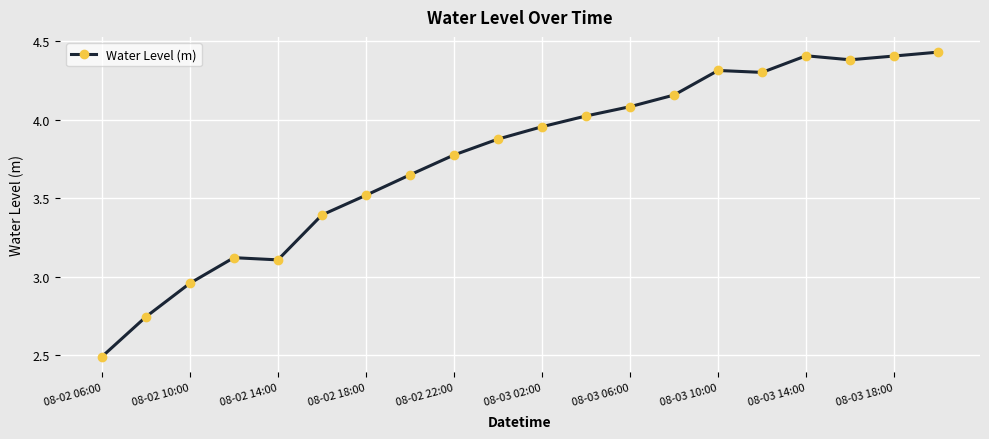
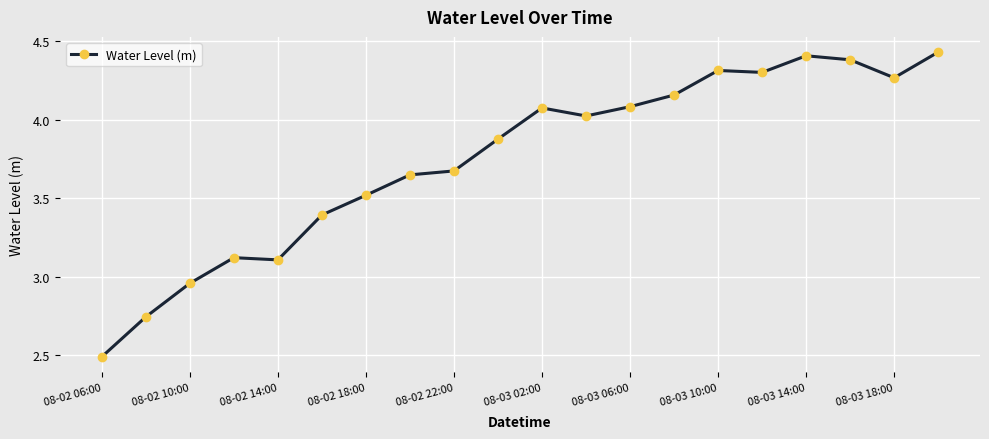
  {
    "08-02 06:00": 2.49,
    "08-02 10:00": 2.96,
    "08-02 14:00": 3.11,
    "08-02 18:00": 3.52,
-   "08-02 22:00": 3.77,
-   "08-03 02:00": 3.96,
+   "08-02 22:00": 3.67,
+   "08-03 02:00": 4.07,
    "08-03 06:00": 4.08,
    "08-03 10:00": 4.31,
    "08-03 14:00": 4.41,
-   "08-03 18:00": 4.41
+   "08-03 18:00": 4.27
  }
